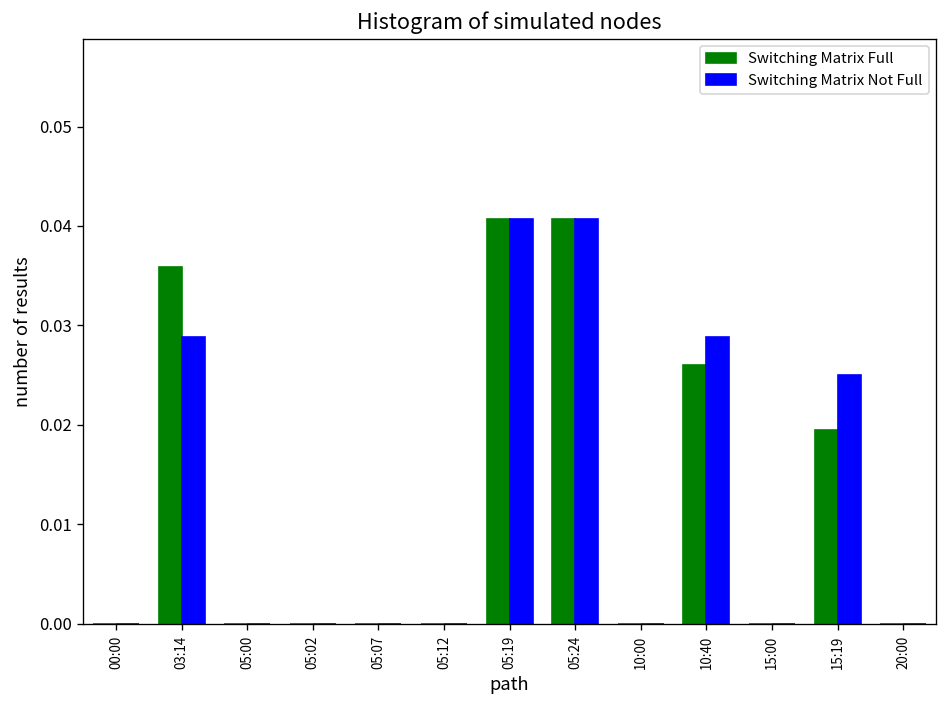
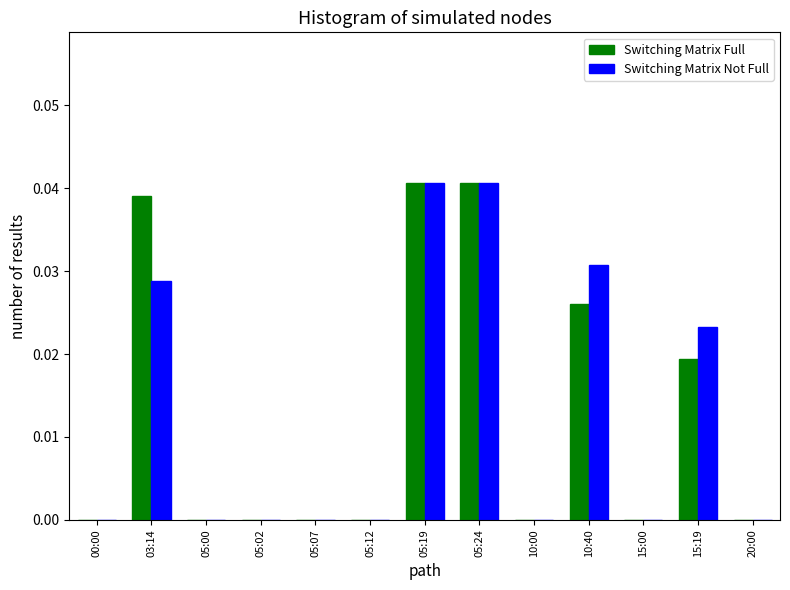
  {
    "Switching Matrix Full": {
      "00:00": 0.000,
-     "03:14": 0.036,
+     "03:14": 0.039,
      "05:00": 0.000,
      "05:02": 0.000,
      "05:07": 0.000,
      "05:12": 0.000,
      "05:19": 0.041,
      "05:24": 0.041,
      "10:00": 0.000,
      "10:40": 0.026,
      "15:00": 0.000,
      "15:19": 0.019,
      "20:00": 0.000
    },
    "Switching Matrix Not Full": {
      "00:00": 0.000,
      "03:14": 0.029,
      "05:00": 0.000,
      "05:02": 0.000,
      "05:07": 0.000,
      "05:12": 0.000,
      "05:19": 0.041,
      "05:24": 0.041,
      "10:00": 0.000,
-     "10:40": 0.029,
+     "10:40": 0.031,
      "15:00": 0.000,
-     "15:19": 0.025,
+     "15:19": 0.023,
      "20:00": 0.000
    }
  }
